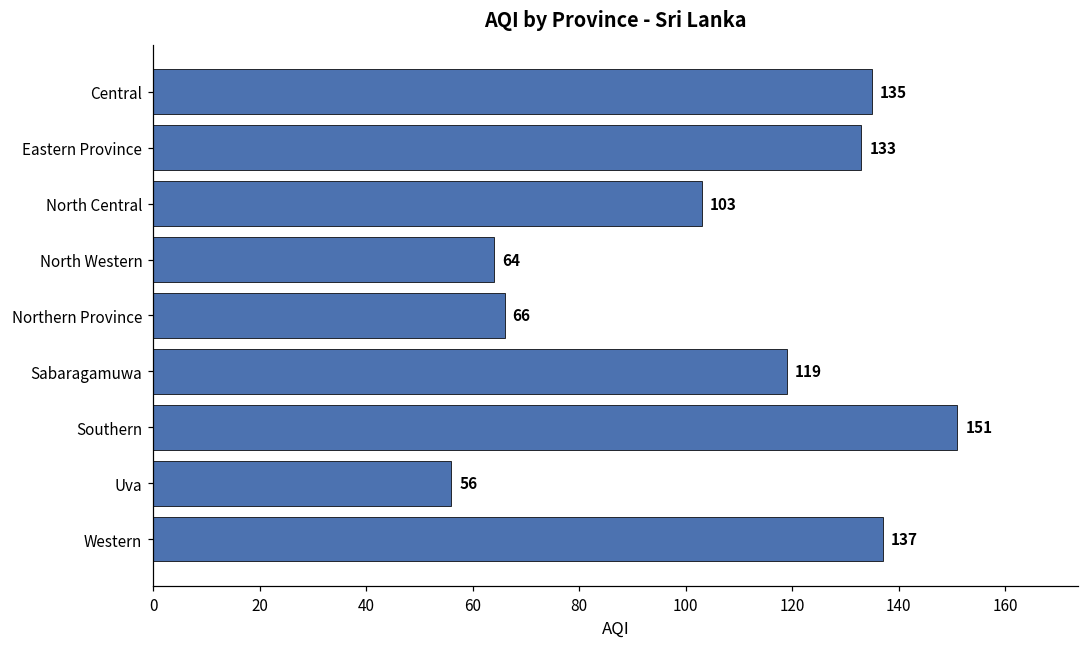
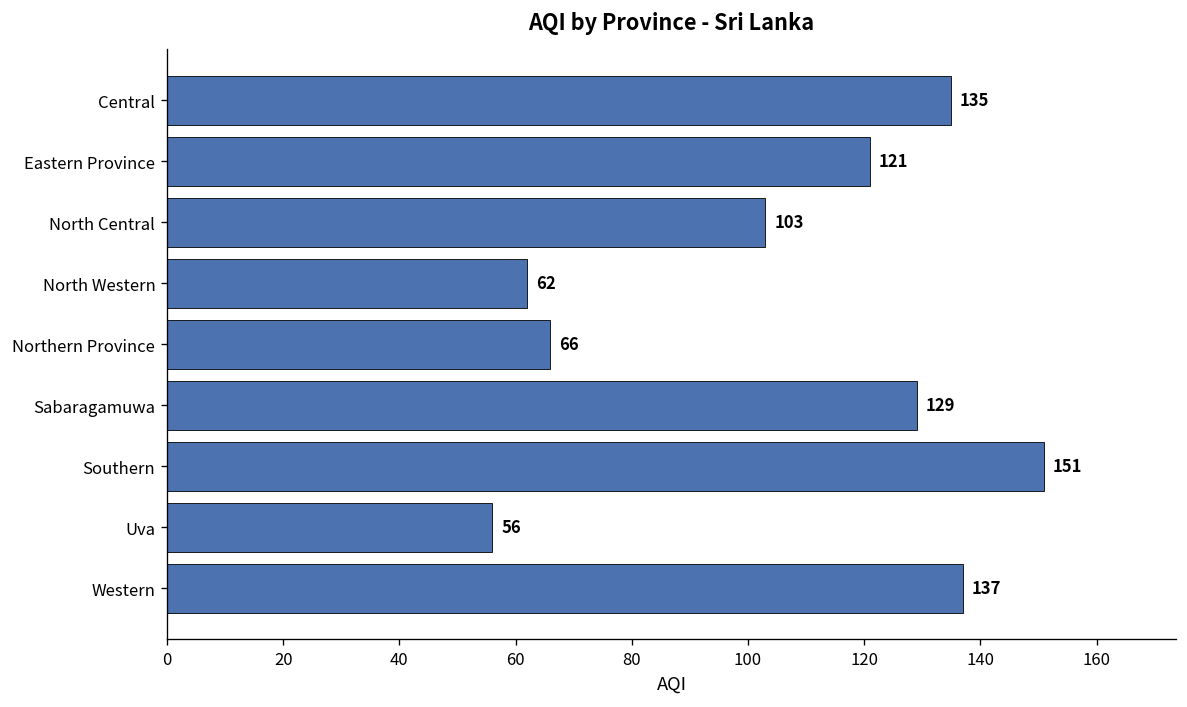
  {
    "Central": 135,
-   "Eastern Province": 133,
+   "Eastern Province": 121,
    "North Central": 103,
-   "North Western": 64,
+   "North Western": 62,
    "Northern Province": 66,
-   "Sabaragamuwa": 119,
+   "Sabaragamuwa": 129,
    "Southern": 151,
    "Uva": 56,
    "Western": 137
  }
